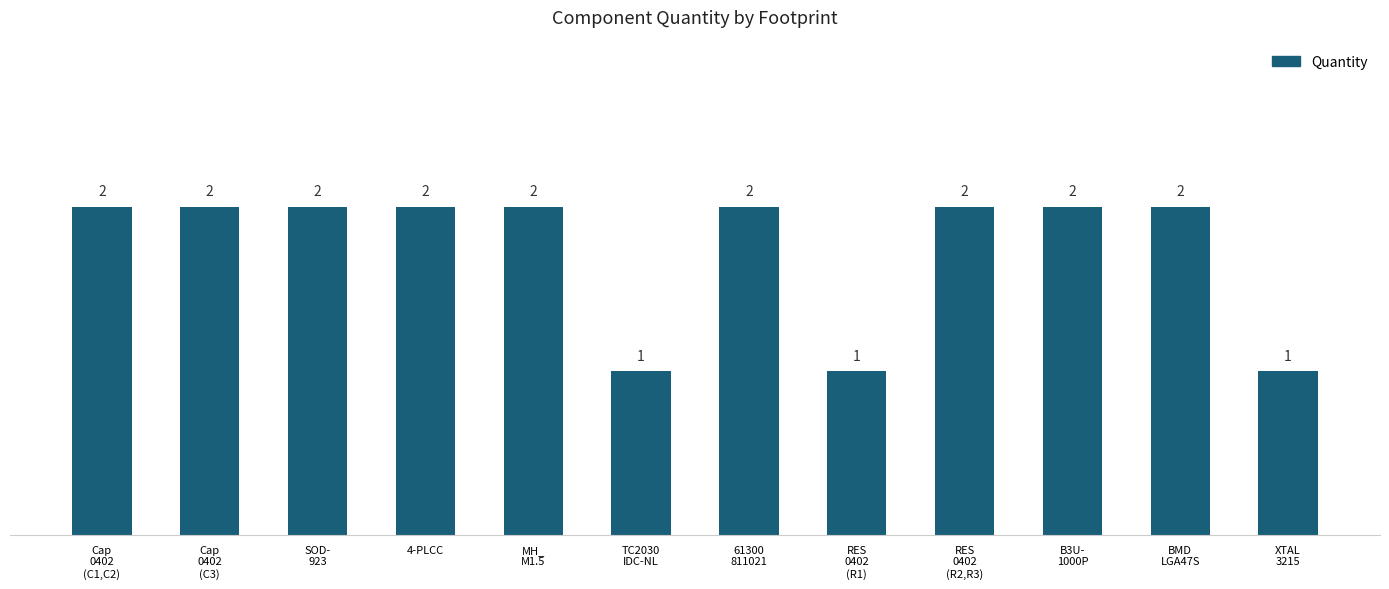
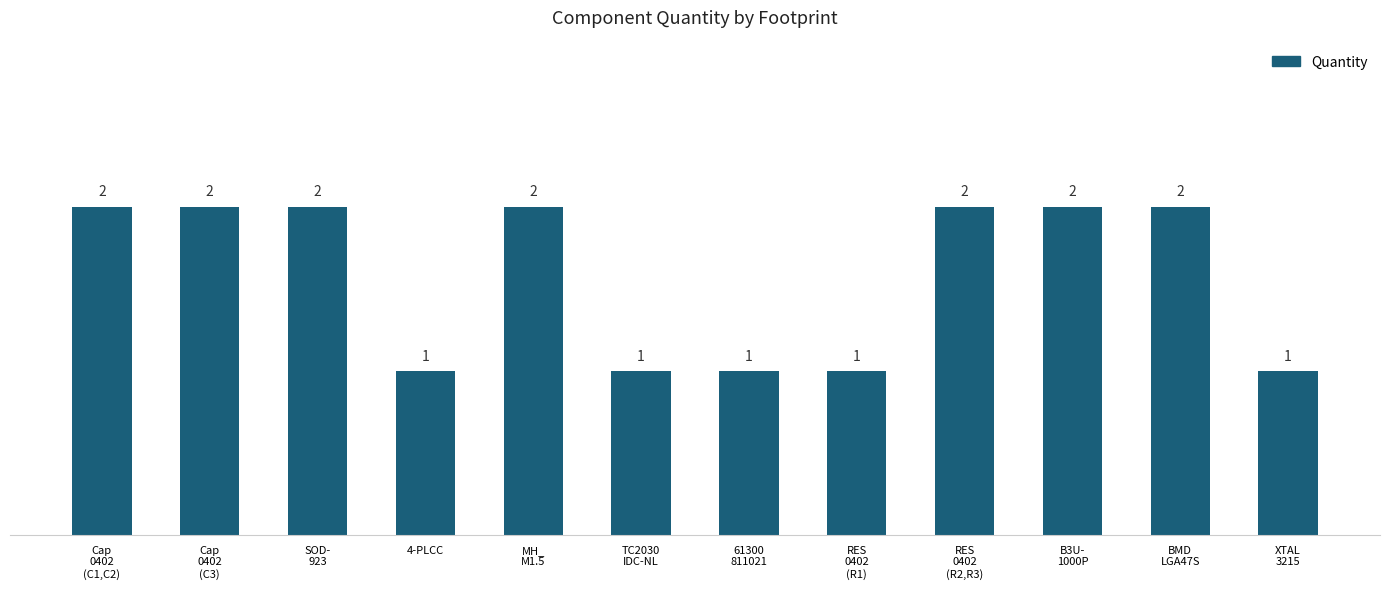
  {
    "Cap 0402 (C1,C2)": 2,
    "Cap 0402 (C3)": 2,
    "SOD- 923": 2,
-   "4-PLCC": 2,
+   "4-PLCC": 1,
    "MH_ M1.5": 2,
    "TC2030 IDC-NL": 1,
-   "61300 811021": 2,
+   "61300 811021": 1,
    "RES 0402 (R1)": 1,
    "RES 0402 (R2,R3)": 2,
    "B3U- 1000P": 2,
    "BMD LGA47S": 2,
    "XTAL 3215": 1
  }
